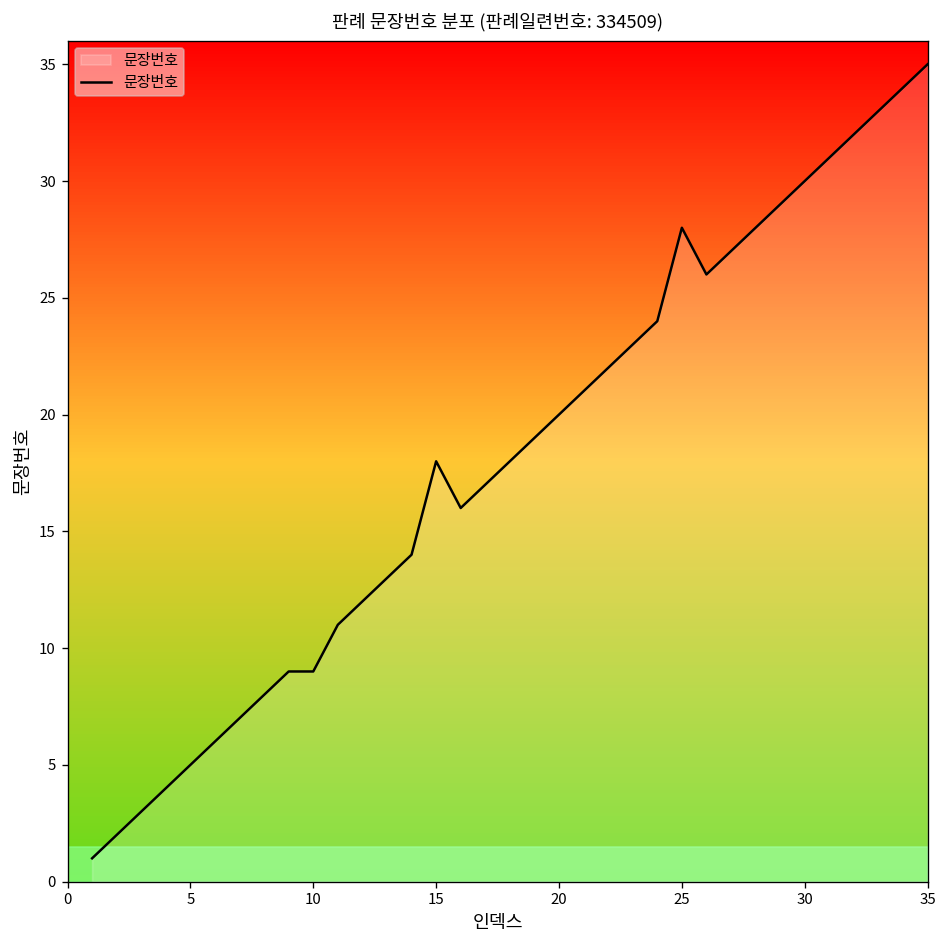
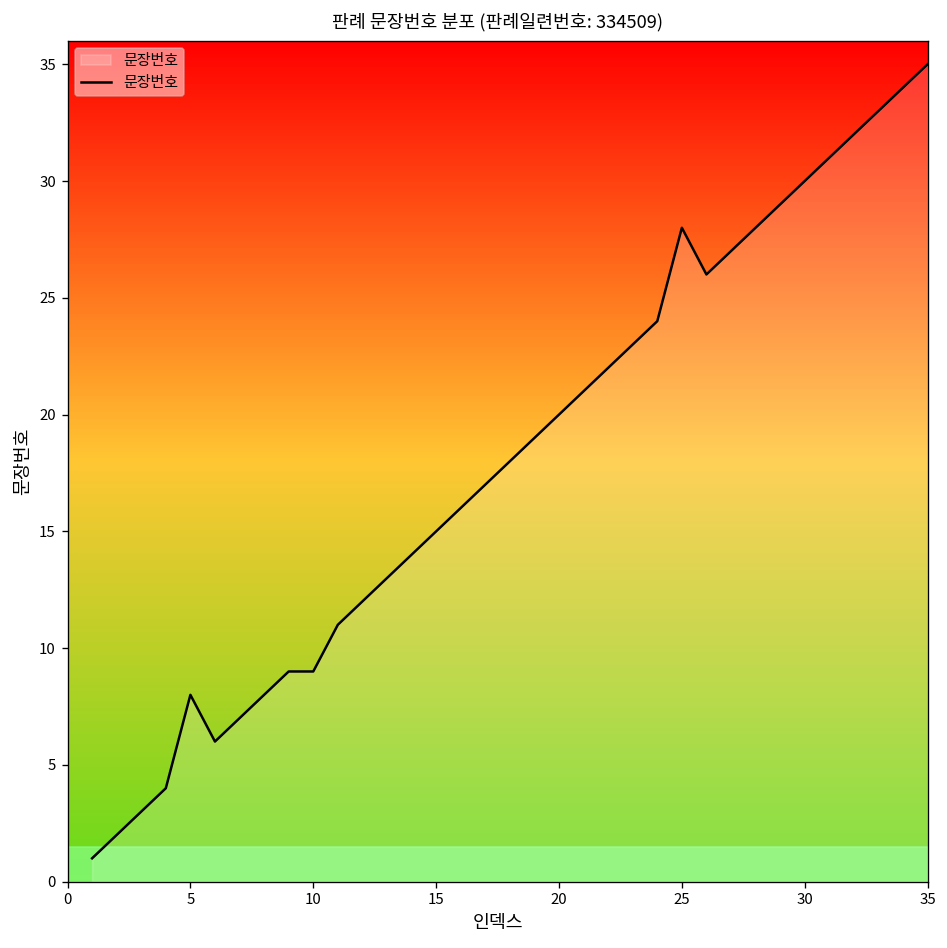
  {
-   "5": 5,
+   "5": 8,
    "10": 9,
-   "15": 18,
+   "15": 15,
    "20": 20,
    "25": 28,
    "30": 30,
    "35": 35
  }
